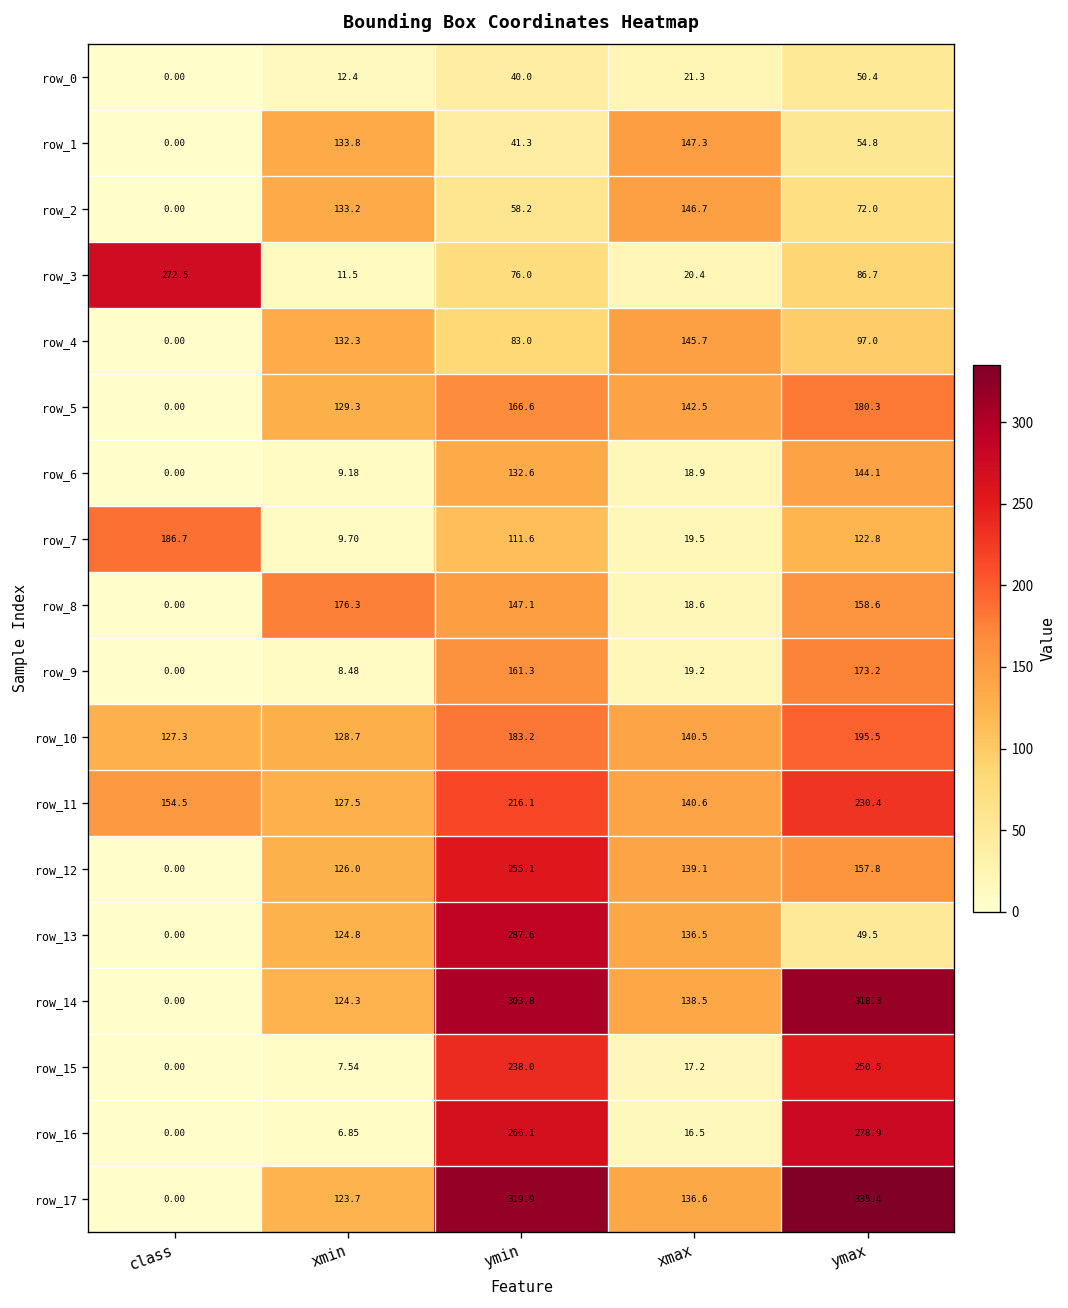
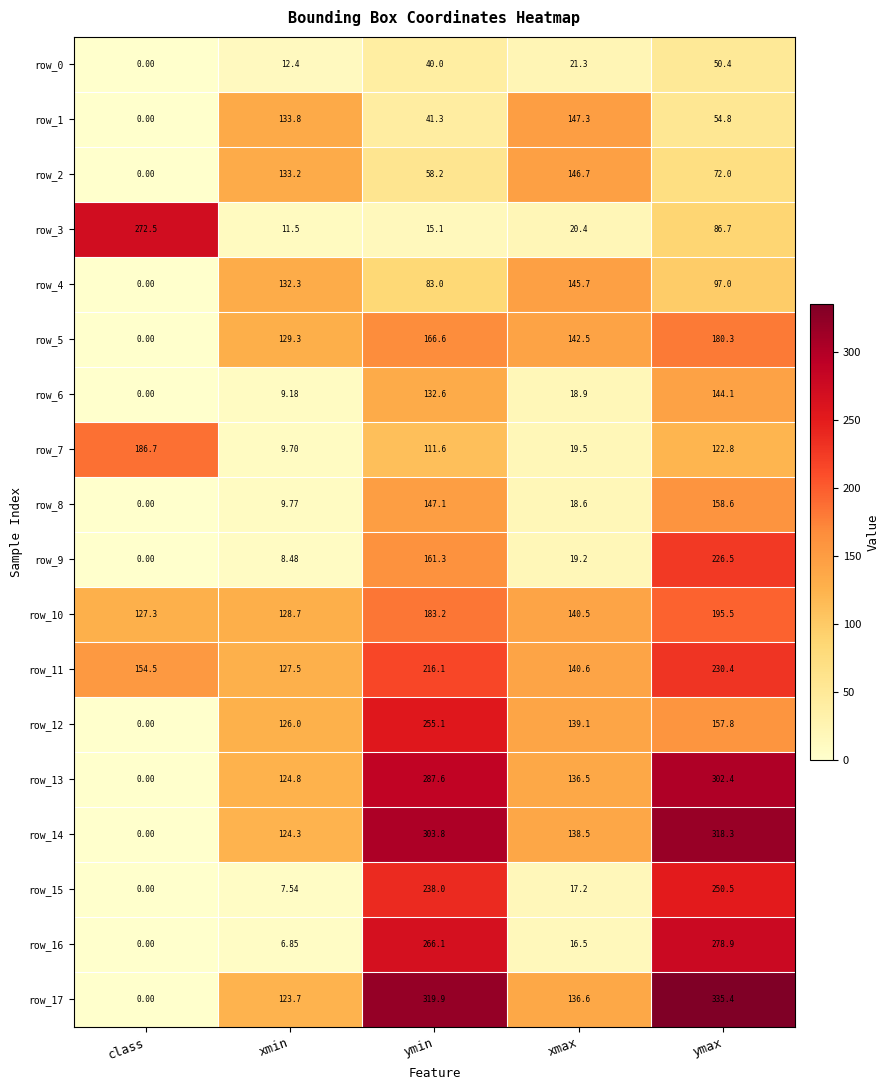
  {
    "row_0": {
      "class": 0.00,
      "xmin": 12.4,
      "ymin": 40.0,
      "xmax": 21.3,
      "ymax": 50.4
    },
    "row_1": {
      "class": 0.00,
      "xmin": 133.8,
      "ymin": 41.3,
      "xmax": 147.3,
      "ymax": 54.8
    },
    "row_2": {
      "class": 0.00,
      "xmin": 133.2,
      "ymin": 58.2,
      "xmax": 146.7,
      "ymax": 72.0
    },
    "row_3": {
      "class": 272.5,
      "xmin": 11.5,
-     "ymin": 76.0,
+     "ymin": 15.1,
      "xmax": 20.4,
      "ymax": 86.7
    },
    "row_4": {
      "class": 0.00,
      "xmin": 132.3,
      "ymin": 83.0,
      "xmax": 145.7,
      "ymax": 97.0
    },
    "row_5": {
      "class": 0.00,
      "xmin": 129.3,
      "ymin": 166.6,
      "xmax": 142.5,
      "ymax": 180.3
    },
    "row_6": {
      "class": 0.00,
      "xmin": 9.18,
      "ymin": 132.6,
      "xmax": 18.9,
      "ymax": 144.1
    },
    "row_7": {
      "class": 186.7,
      "xmin": 9.70,
      "ymin": 111.6,
      "xmax": 19.5,
      "ymax": 122.8
    },
    "row_8": {
      "class": 0.00,
-     "xmin": 176.3,
+     "xmin": 9.77,
      "ymin": 147.1,
      "xmax": 18.6,
      "ymax": 158.6
    },
    "row_9": {
      "class": 0.00,
      "xmin": 8.48,
      "ymin": 161.3,
      "xmax": 19.2,
-     "ymax": 173.2
+     "ymax": 226.5
    },
    "row_10": {
      "class": 127.3,
      "xmin": 128.7,
      "ymin": 183.2,
      "xmax": 140.5,
      "ymax": 195.5
    },
    "row_11": {
      "class": 154.5,
      "xmin": 127.5,
      "ymin": 216.1,
      "xmax": 140.6,
      "ymax": 230.4
    },
    "row_12": {
      "class": 0.00,
      "xmin": 126.0,
      "ymin": 255.1,
      "xmax": 139.1,
      "ymax": 157.8
    },
    "row_13": {
      "class": 0.00,
      "xmin": 124.8,
      "ymin": 287.6,
      "xmax": 136.5,
-     "ymax": 49.5
+     "ymax": 302.4
    },
    "row_14": {
      "class": 0.00,
      "xmin": 124.3,
      "ymin": 303.8,
      "xmax": 138.5,
      "ymax": 318.3
    },
    "row_15": {
      "class": 0.00,
      "xmin": 7.54,
      "ymin": 238.0,
      "xmax": 17.2,
      "ymax": 250.5
    },
    "row_16": {
      "class": 0.00,
      "xmin": 6.85,
      "ymin": 266.1,
      "xmax": 16.5,
      "ymax": 278.9
    },
    "row_17": {
      "class": 0.00,
      "xmin": 123.7,
      "ymin": 319.9,
      "xmax": 136.6,
      "ymax": 335.4
    }
  }
